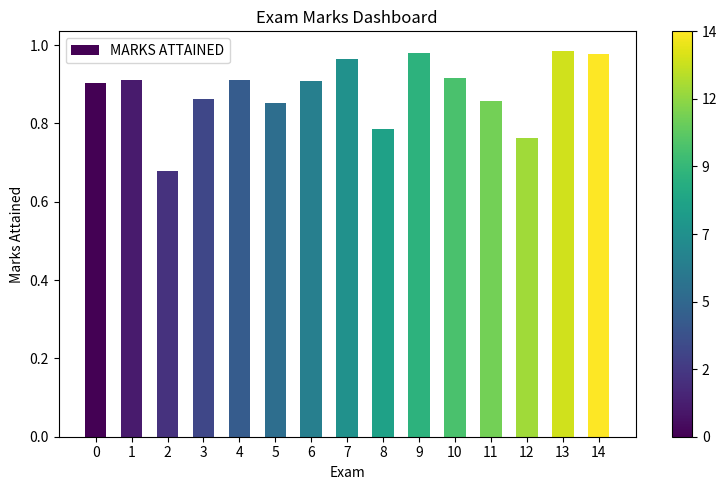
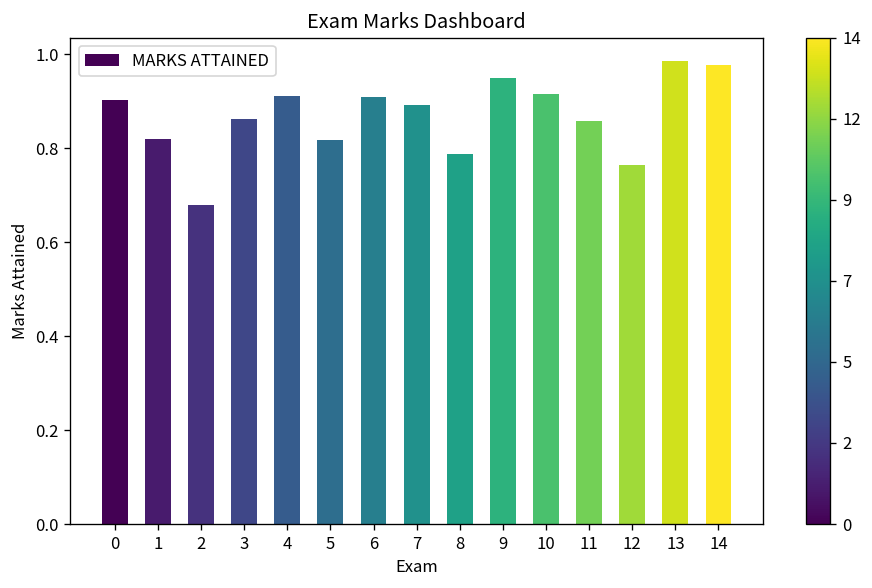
  {
    "0": 0.90,
-   "1": 0.91,
+   "1": 0.82,
    "2": 0.68,
    "3": 0.86,
    "4": 0.91,
-   "5": 0.85,
+   "5": 0.82,
    "6": 0.91,
-   "7": 0.96,
+   "7": 0.89,
    "8": 0.79,
-   "9": 0.98,
+   "9": 0.95,
    "10": 0.92,
    "11": 0.86,
    "12": 0.76,
    "13": 0.99,
    "14": 0.98
  }
